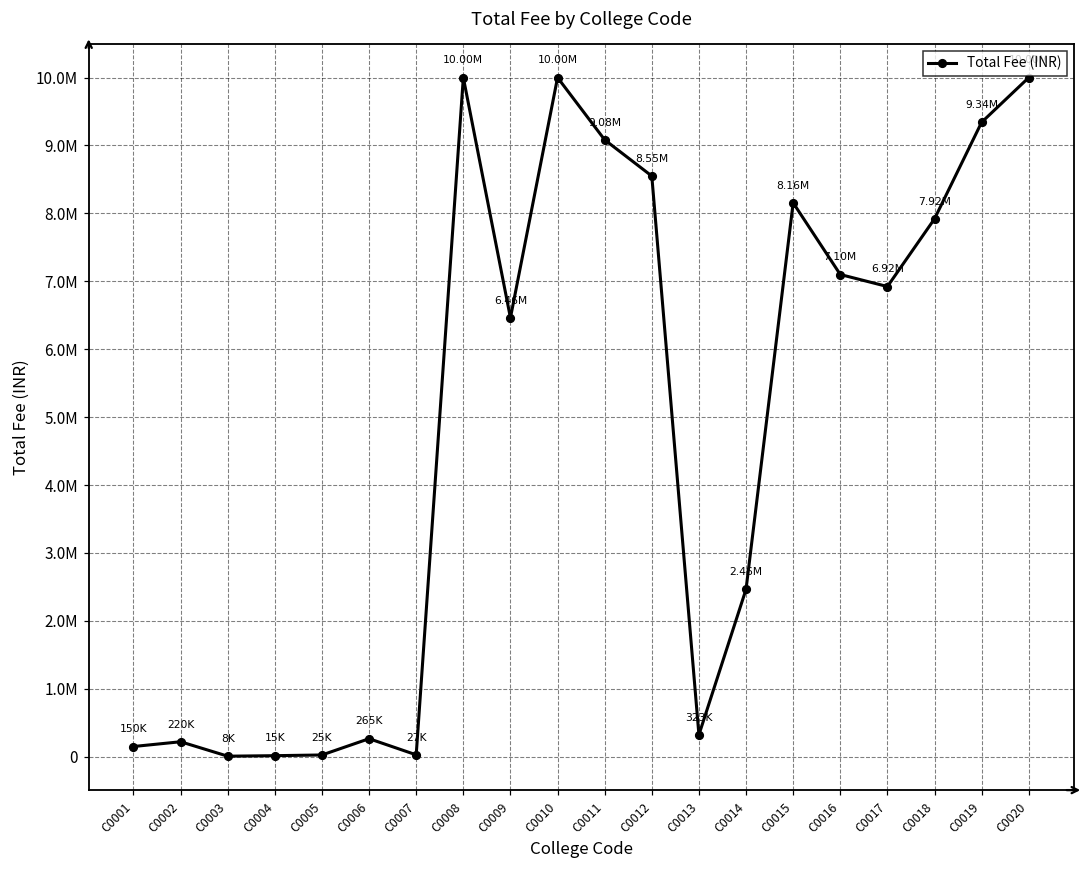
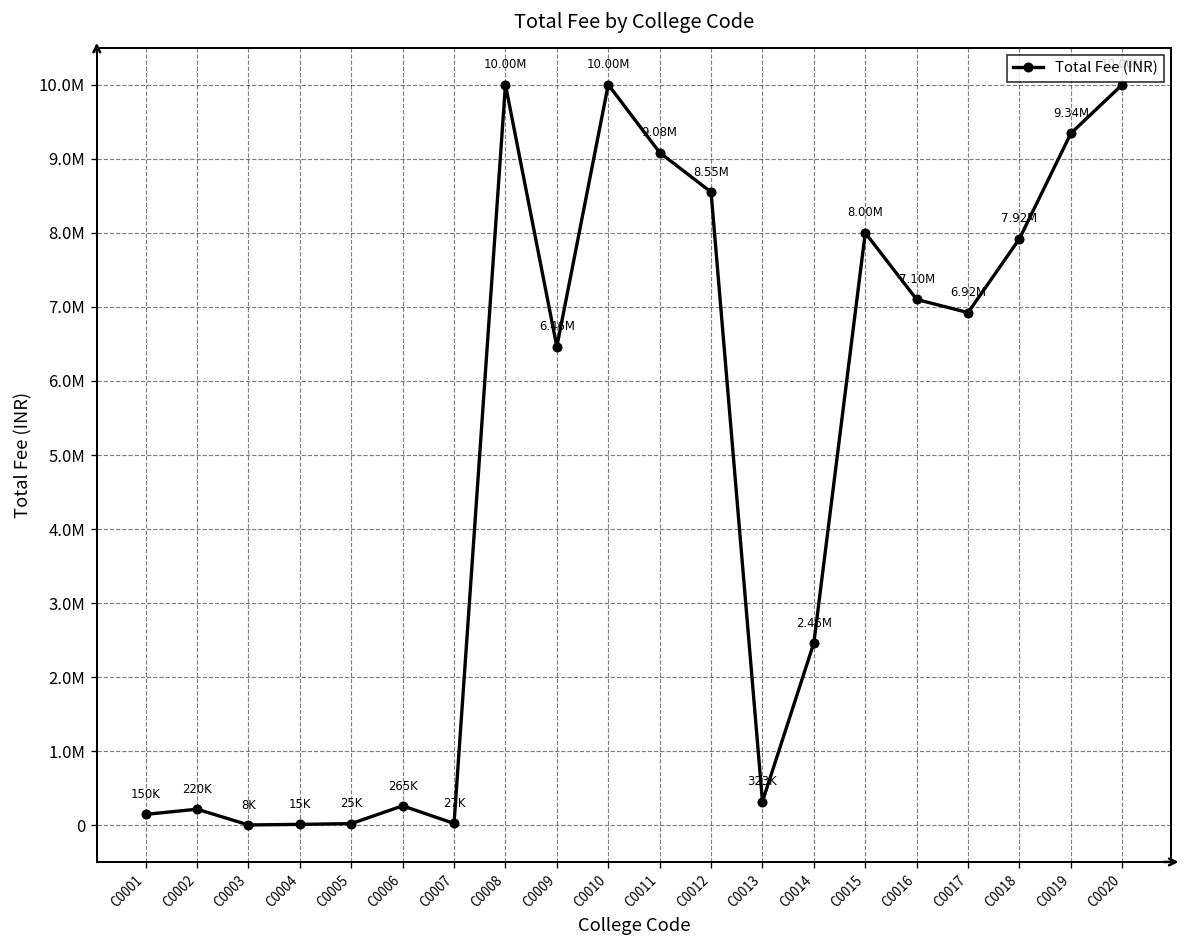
  {
    "C0001": "150K",
    "C0002": "220K",
    "C0003": "8K",
    "C0004": "15K",
    "C0005": "25K",
    "C0006": "265K",
    "C0007": "27K",
    "C0008": "10.00M",
    "C0009": "6.46M",
    "C0010": "10.00M",
    "C0011": "9.08M",
    "C0012": "8.55M",
    "C0013": "323K",
    "C0014": "2.46M",
-   "C0015": "8.16M",
+   "C0015": "8.00M",
    "C0016": "7.10M",
    "C0017": "6.92M",
    "C0018": "7.92M",
    "C0019": "9.34M"
  }
